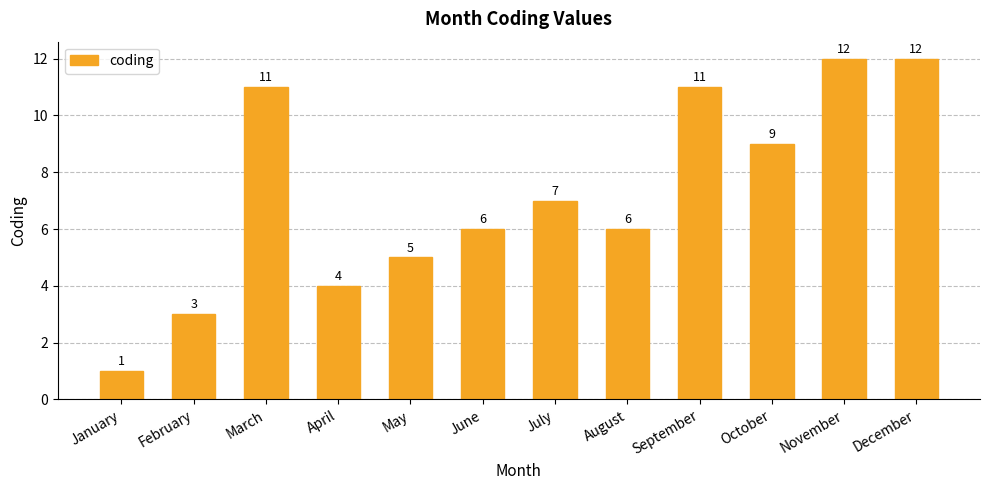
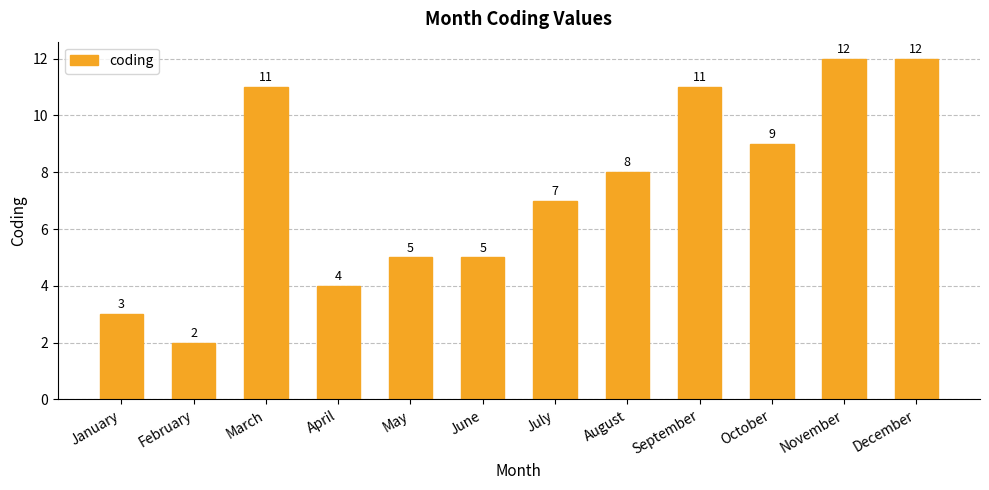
  {
-   "January": 1,
-   "February": 3,
+   "January": 3,
+   "February": 2,
    "March": 11,
    "April": 4,
    "May": 5,
-   "June": 6,
+   "June": 5,
    "July": 7,
-   "August": 6,
+   "August": 8,
    "September": 11,
    "October": 9,
    "November": 12,
    "December": 12
  }
